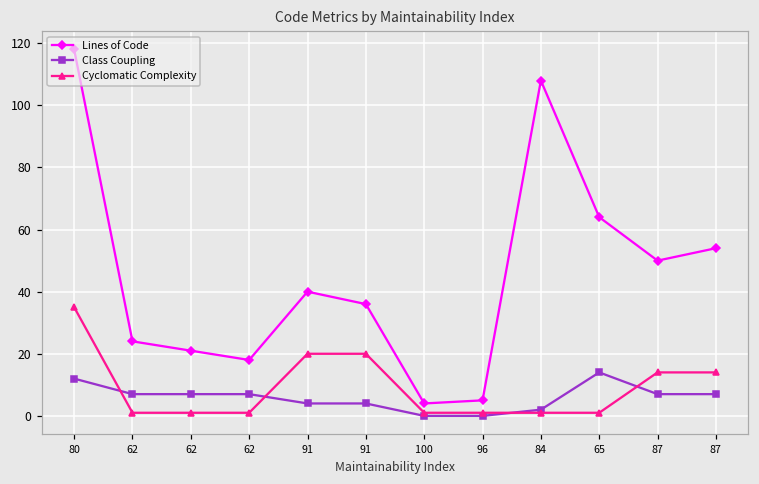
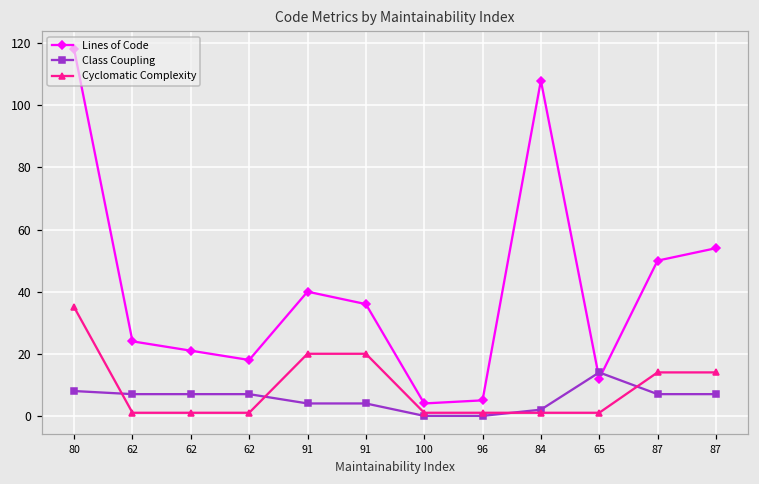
  {
    "Lines of Code": {
      "100": 4,
      "96": 5,
      "84": 108,
-     "65": 64
+     "65": 12
    },
    "Class Coupling": {
-     "80": 12,
+     "80": 8,
      "100": 0,
      "96": 0,
      "84": 2,
      "65": 14
    },
    "Cyclomatic Complexity": {
      "80": 35,
      "100": 1,
      "96": 1,
      "84": 1,
      "65": 1
    }
  }
